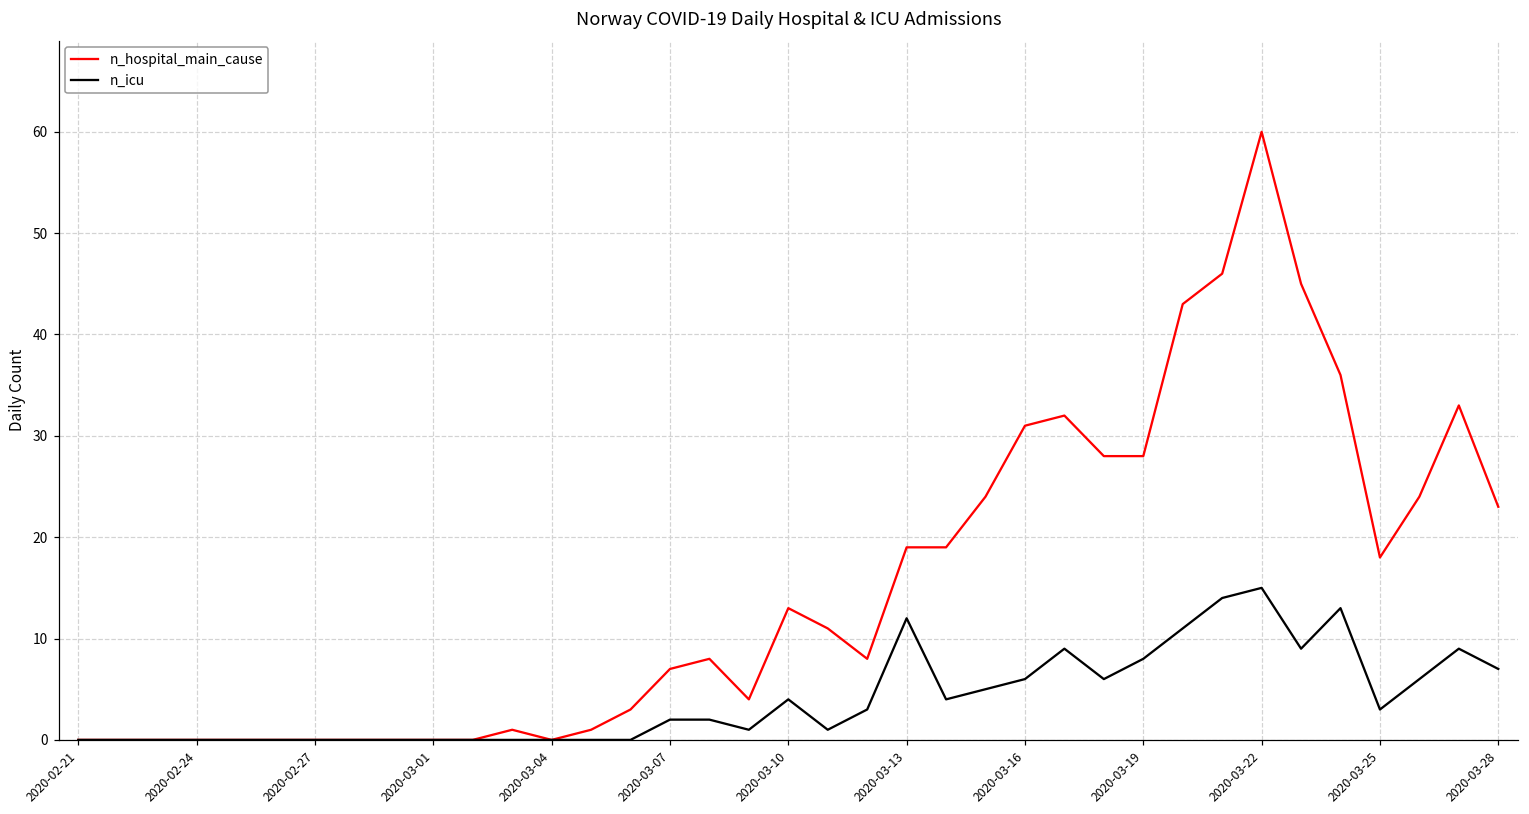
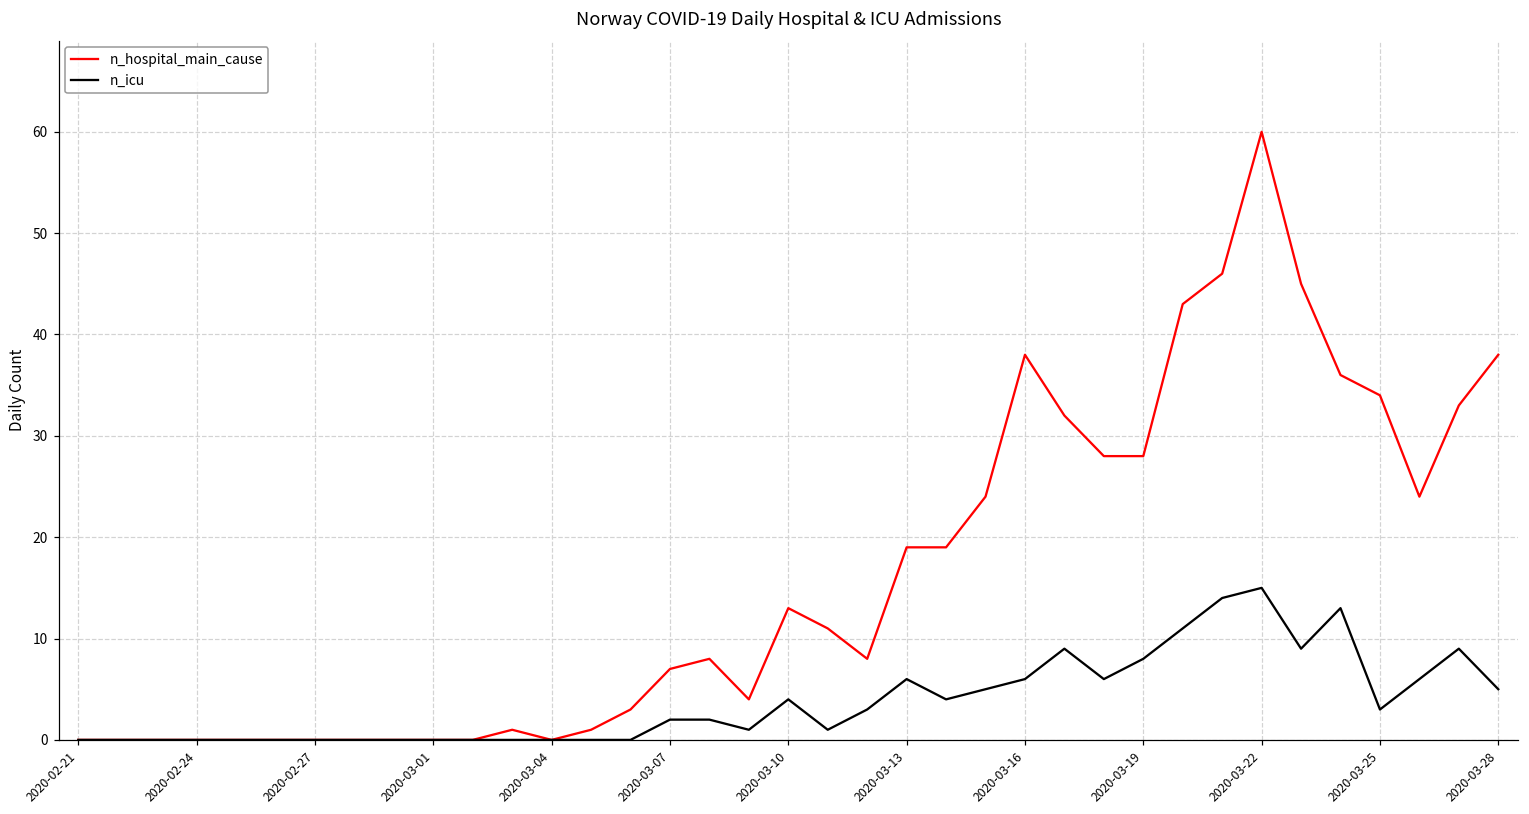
  {
    "n_hospital_main_cause": {
      "2020-03-07": 7,
      "2020-03-10": 13,
      "2020-03-13": 19,
-     "2020-03-16": 31,
+     "2020-03-16": 38,
      "2020-03-19": 28,
      "2020-03-22": 60,
-     "2020-03-25": 18,
-     "2020-03-28": 23
+     "2020-03-25": 34,
+     "2020-03-28": 38
    },
    "n_icu": {
      "2020-03-07": 2,
      "2020-03-10": 4,
-     "2020-03-13": 12,
+     "2020-03-13": 6,
      "2020-03-16": 6,
      "2020-03-19": 8,
      "2020-03-22": 15,
      "2020-03-25": 3,
-     "2020-03-28": 7
+     "2020-03-28": 5
    }
  }
